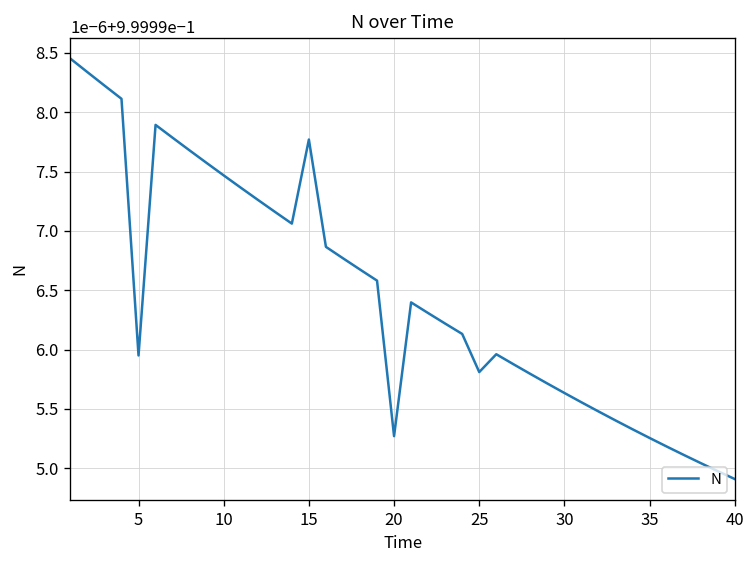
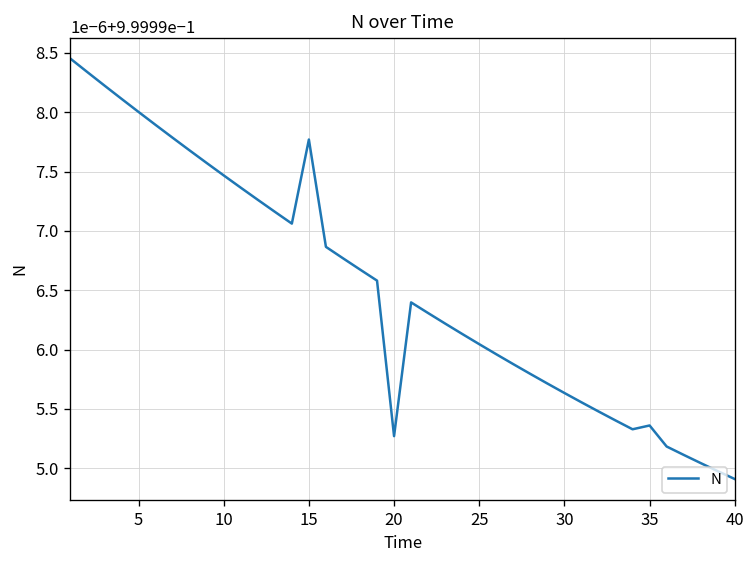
  {
-   "5": 0.9999960,
+   "5": 0.9999980,
    "10": 0.9999975,
    "15": 0.9999978,
    "20": 0.9999953,
-   "25": 0.9999958,
+   "25": 0.9999960,
    "30": 0.9999956,
-   "35": 0.9999953,
+   "35": 0.9999954,
    "40": 0.9999949
  }
